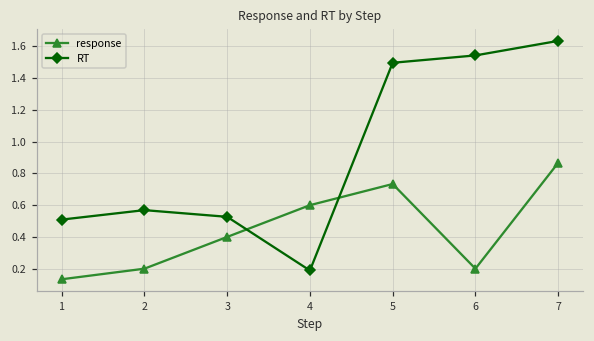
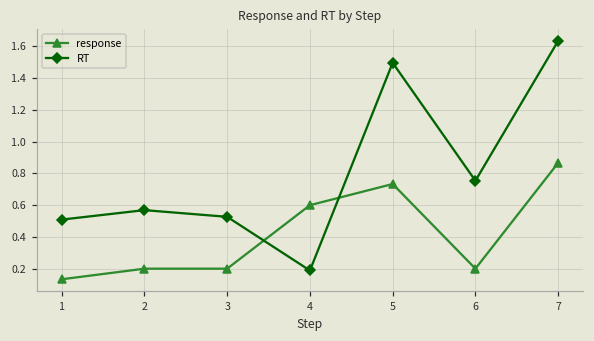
  {
    "response": {
      "1": 0.13,
      "2": 0.2,
-     "3": 0.4,
+     "3": 0.2,
      "4": 0.6,
      "5": 0.73,
      "6": 0.2,
      "7": 0.87
    },
    "RT": {
      "1": 0.51,
      "2": 0.57,
      "3": 0.53,
      "4": 0.19,
      "5": 1.50,
-     "6": 1.54,
+     "6": 0.75,
      "7": 1.63
    }
  }
